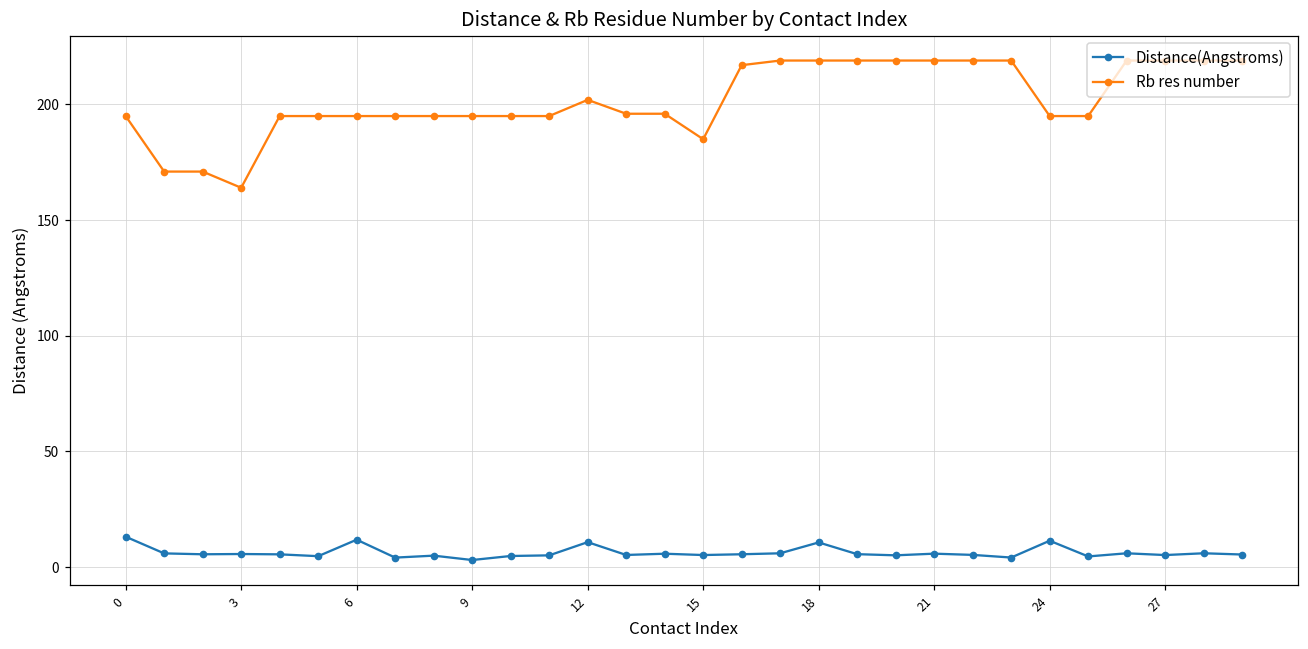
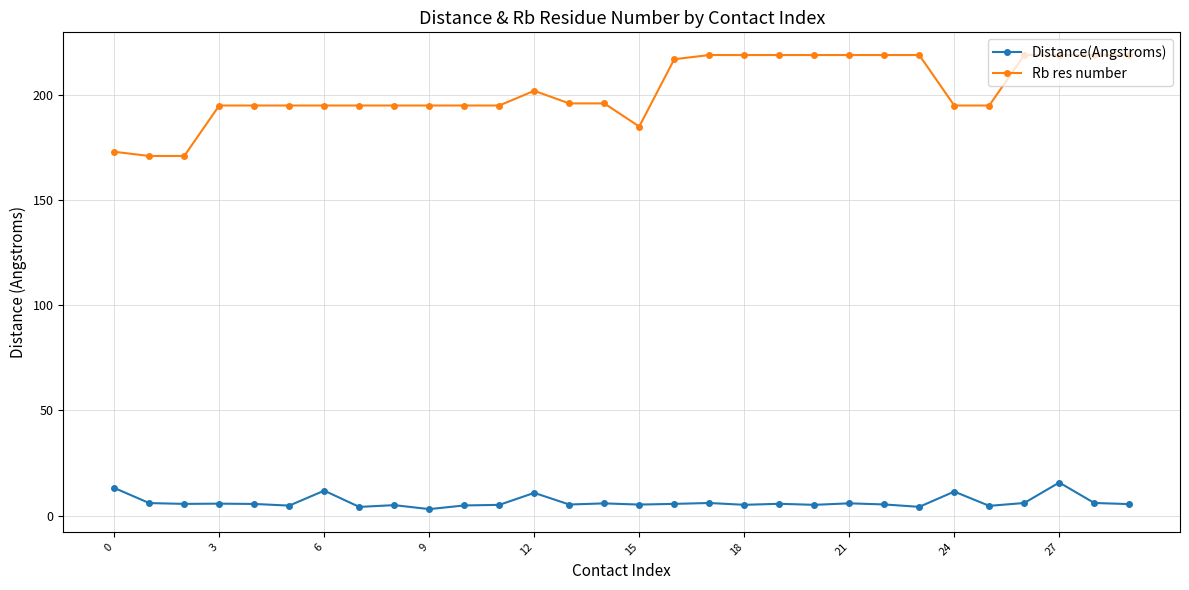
  {
    "Distance(Angstroms)": {
      "0": 13,
      "3": 6,
      "6": 12,
      "9": 3,
      "12": 11,
      "15": 5,
-     "18": 11,
+     "18": 5,
      "21": 6,
      "24": 11,
-     "27": 5
+     "27": 16
    },
    "Rb res number": {
-     "0": 195,
-     "3": 164,
+     "0": 173,
+     "3": 195,
      "6": 195,
      "9": 195,
      "12": 202,
      "15": 185,
      "18": 219,
      "21": 219,
      "24": 195
    }
  }
